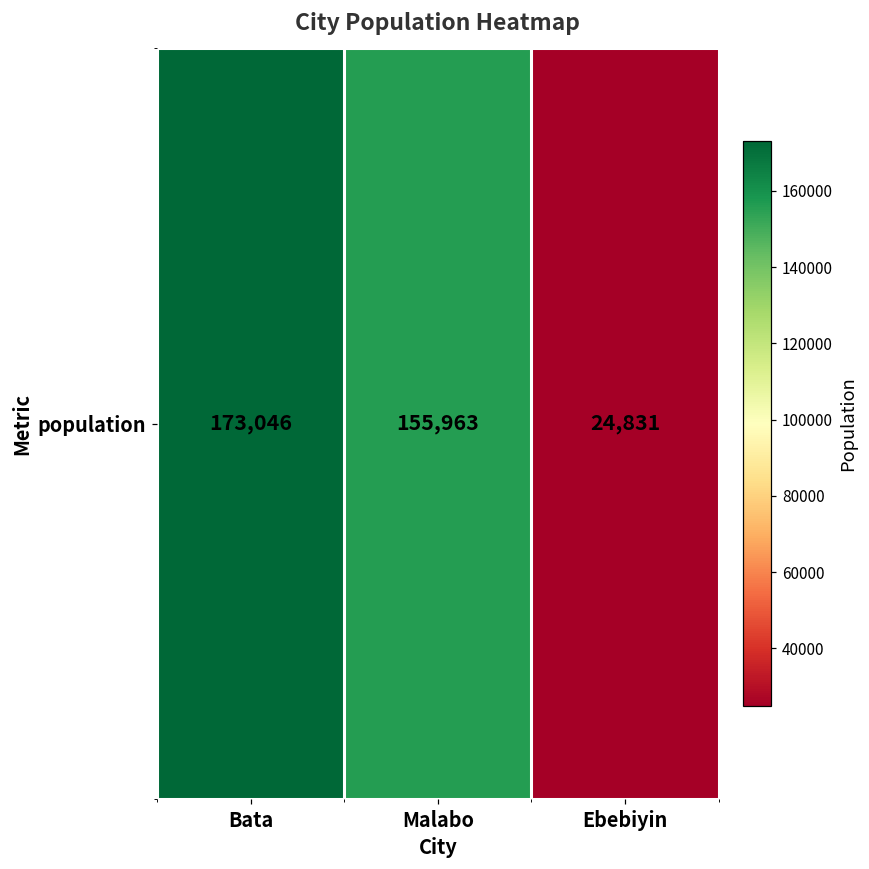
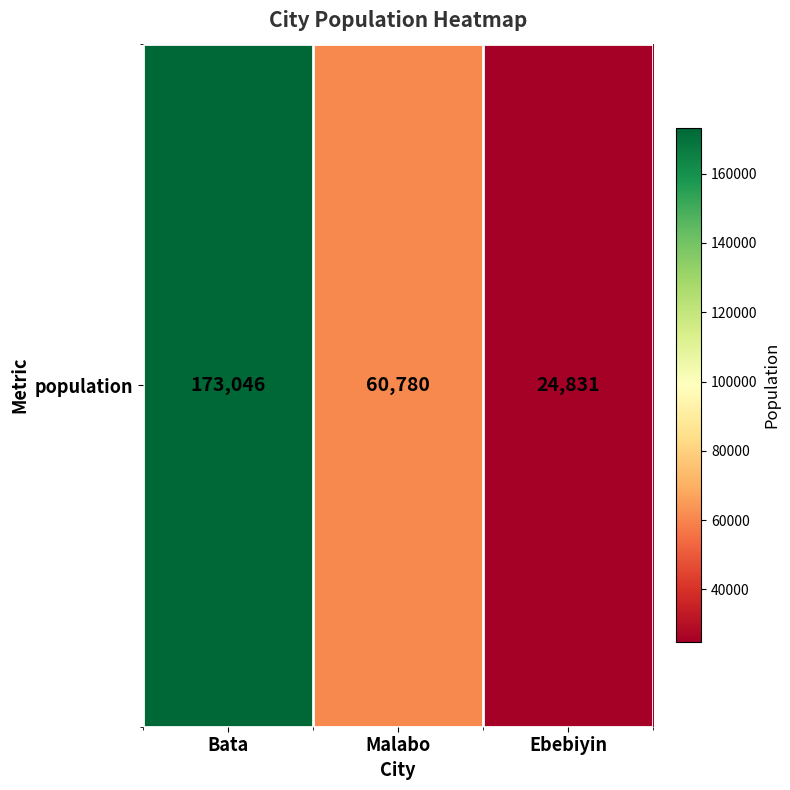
  {
    "population": {
      "Bata": "173,046",
-     "Malabo": "155,963",
+     "Malabo": "60,780",
      "Ebebiyin": "24,831"
    }
  }
